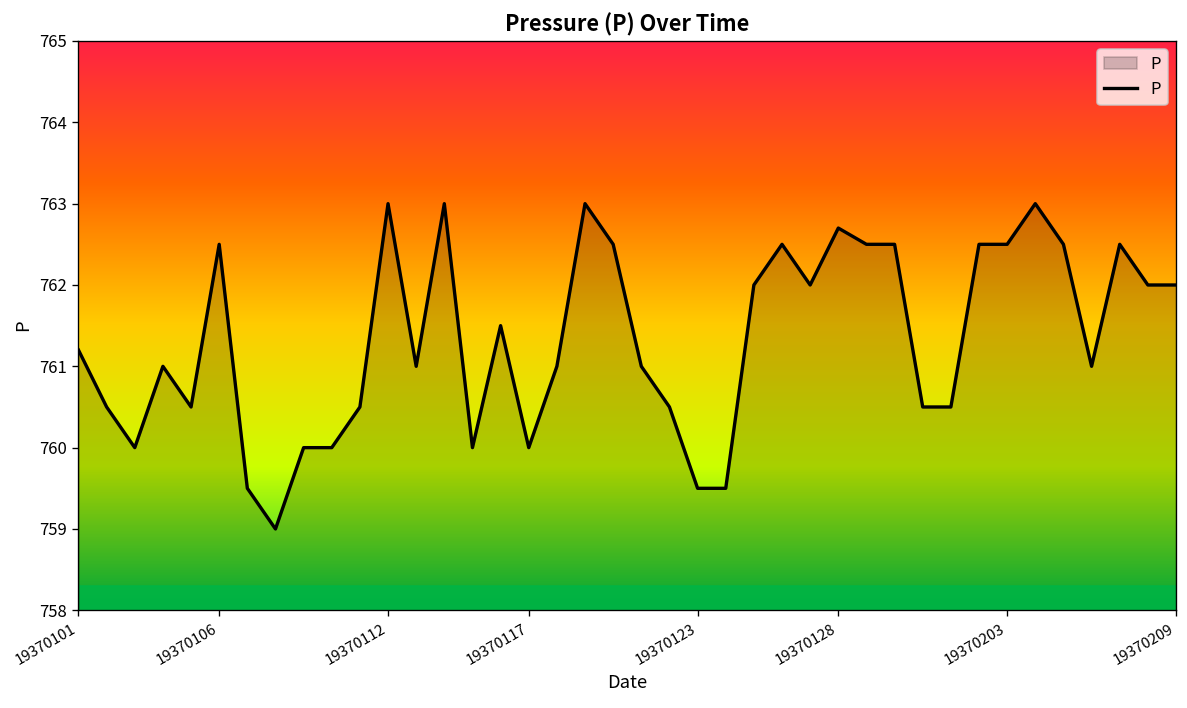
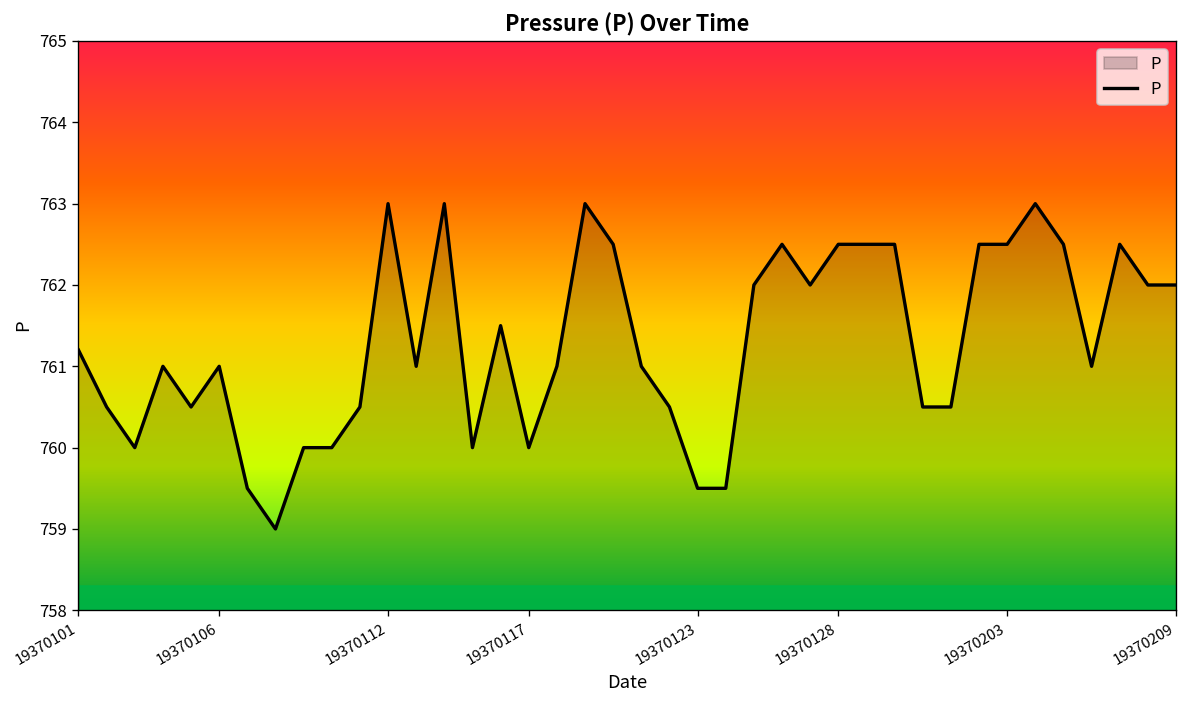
  {
    "19370101": 761.2,
-   "19370106": 762.5,
+   "19370106": 761.0,
    "19370112": 763.0,
    "19370117": 760.0,
    "19370123": 759.5,
-   "19370128": 762.7,
+   "19370128": 762.5,
    "19370203": 762.5,
    "19370209": 762.0
  }
